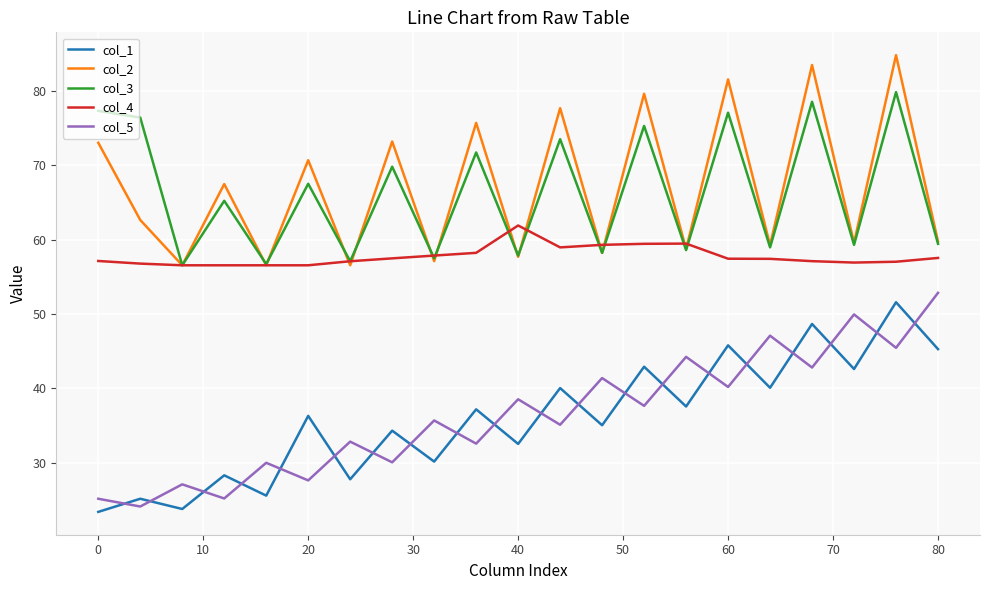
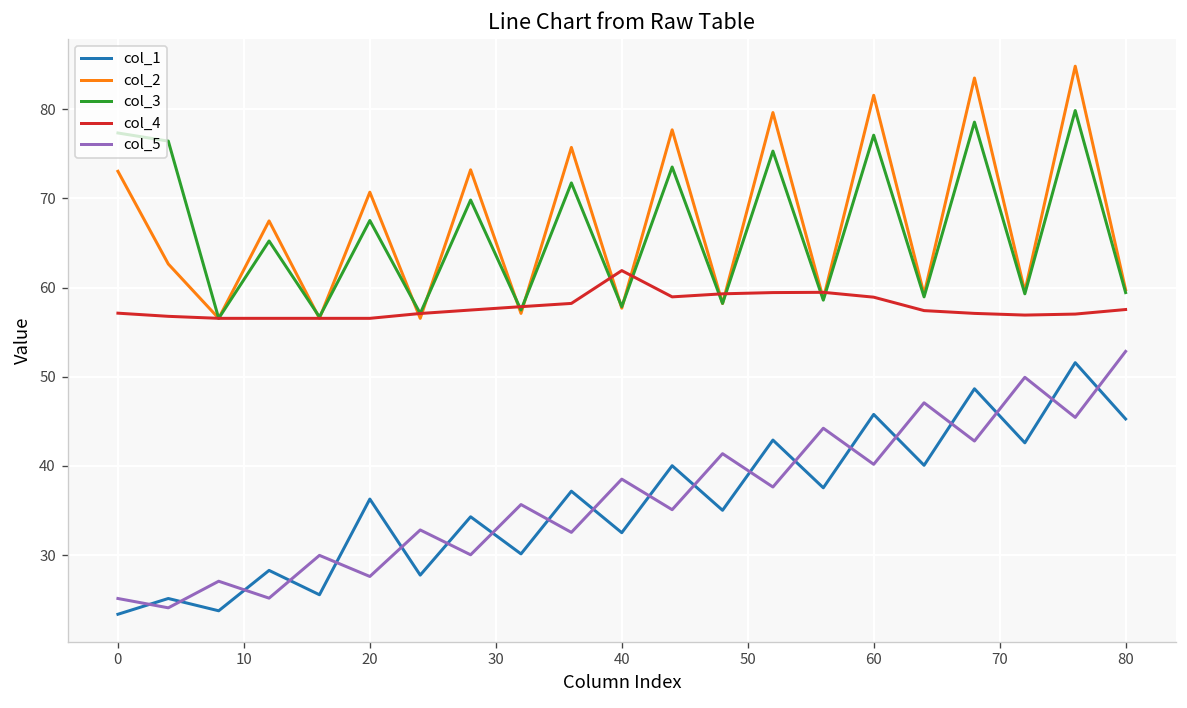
  {
    "col_1": {
      "0": 23,
      "20": 36,
      "40": 33,
      "60": 46,
      "80": 45
    },
    "col_2": {
      "0": 73,
      "20": 71,
      "60": 82
    },
    "col_3": {
      "20": 68,
      "60": 77
    },
    "col_4": {
      "0": 57,
      "20": 57,
      "40": 62,
-     "60": 57,
+     "60": 59,
      "80": 58
    },
    "col_5": {
      "0": 25,
      "20": 28,
      "40": 39,
      "60": 40,
      "80": 53
    }
  }
